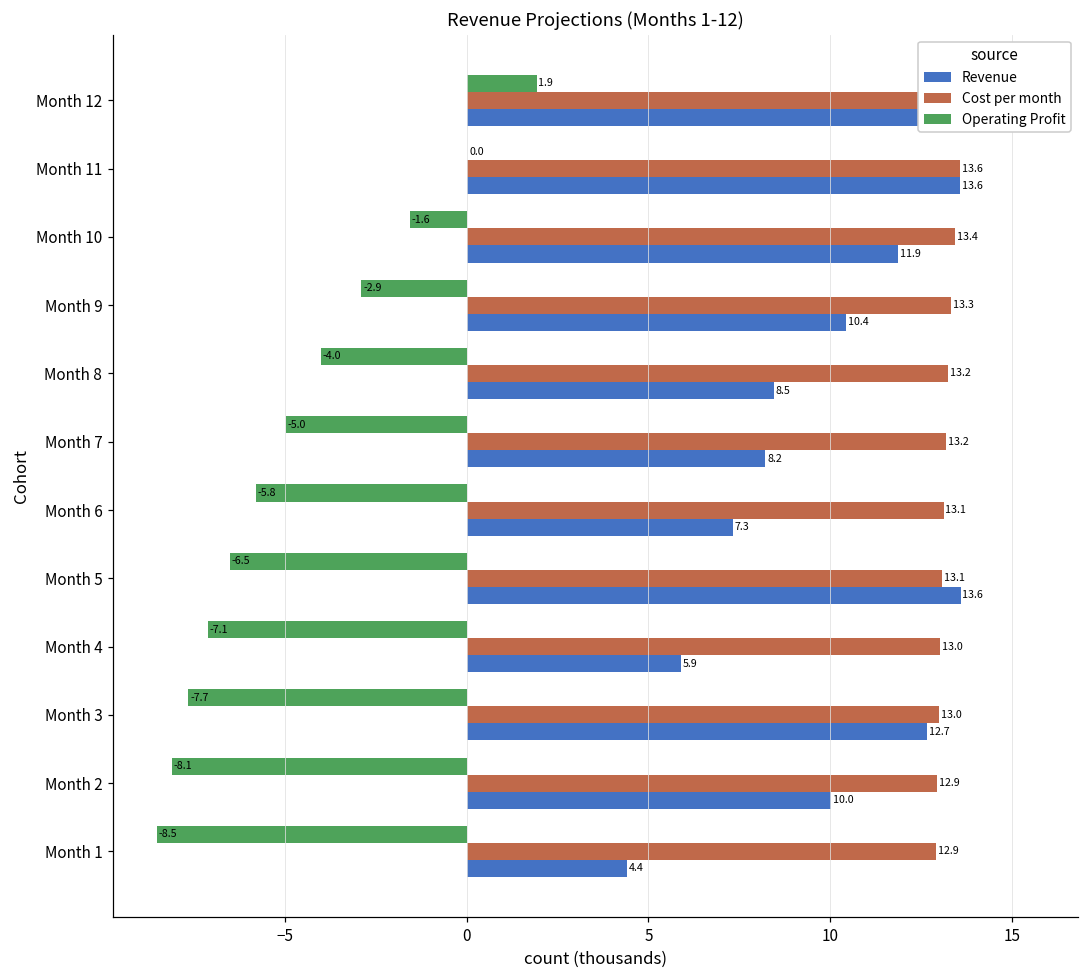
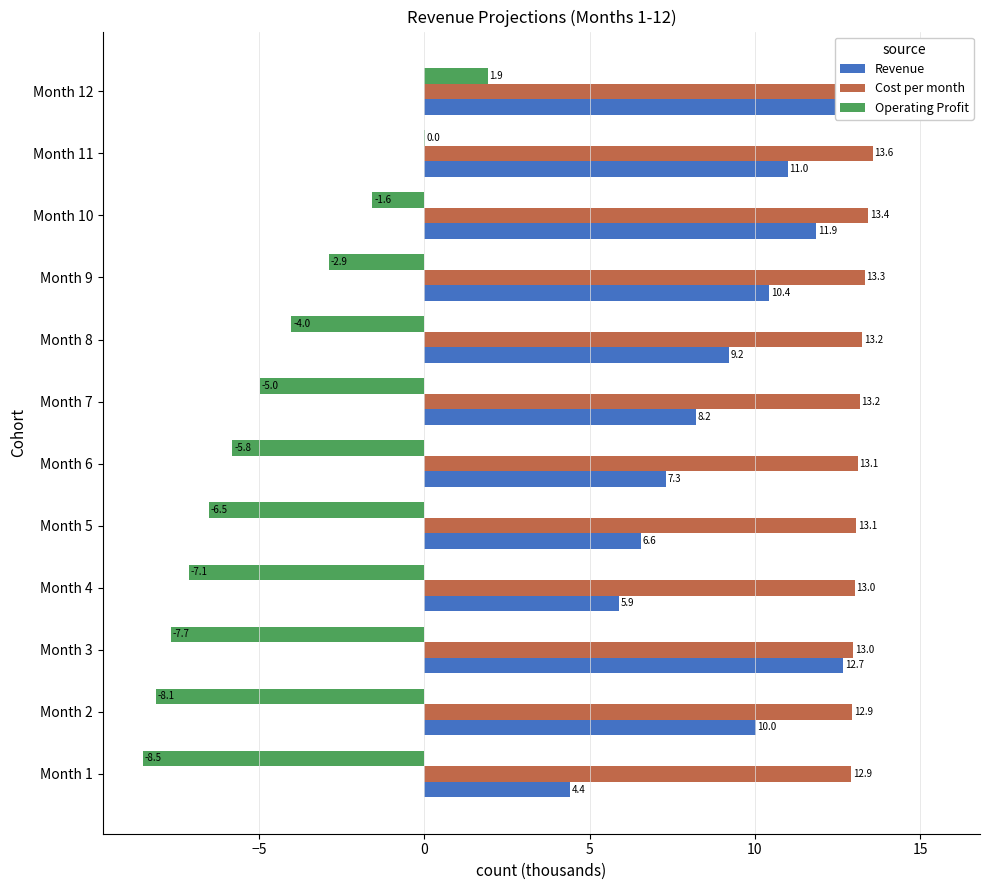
  {
    "Revenue": {
-     "Month 11": 13.6,
+     "Month 11": 11.0,
      "Month 10": 11.9,
      "Month 9": 10.4,
-     "Month 8": 8.5,
+     "Month 8": 9.2,
      "Month 7": 8.2,
      "Month 6": 7.3,
-     "Month 5": 13.6,
+     "Month 5": 6.6,
      "Month 4": 5.9,
      "Month 3": 12.7,
      "Month 2": 10.0,
      "Month 1": 4.4
    },
    "Cost per month": {
      "Month 11": 13.6,
      "Month 10": 13.4,
      "Month 9": 13.3,
      "Month 8": 13.2,
      "Month 7": 13.2,
      "Month 6": 13.1,
      "Month 5": 13.1,
      "Month 4": 13.0,
      "Month 3": 13.0,
      "Month 2": 12.9,
      "Month 1": 12.9
    },
    "Operating Profit": {
      "Month 12": 1.9,
      "Month 11": 0.0,
      "Month 10": -1.6,
      "Month 9": -2.9,
      "Month 8": -4.0,
      "Month 7": -5.0,
      "Month 6": -5.8,
      "Month 5": -6.5,
      "Month 4": -7.1,
      "Month 3": -7.7,
      "Month 2": -8.1,
      "Month 1": -8.5
    }
  }
